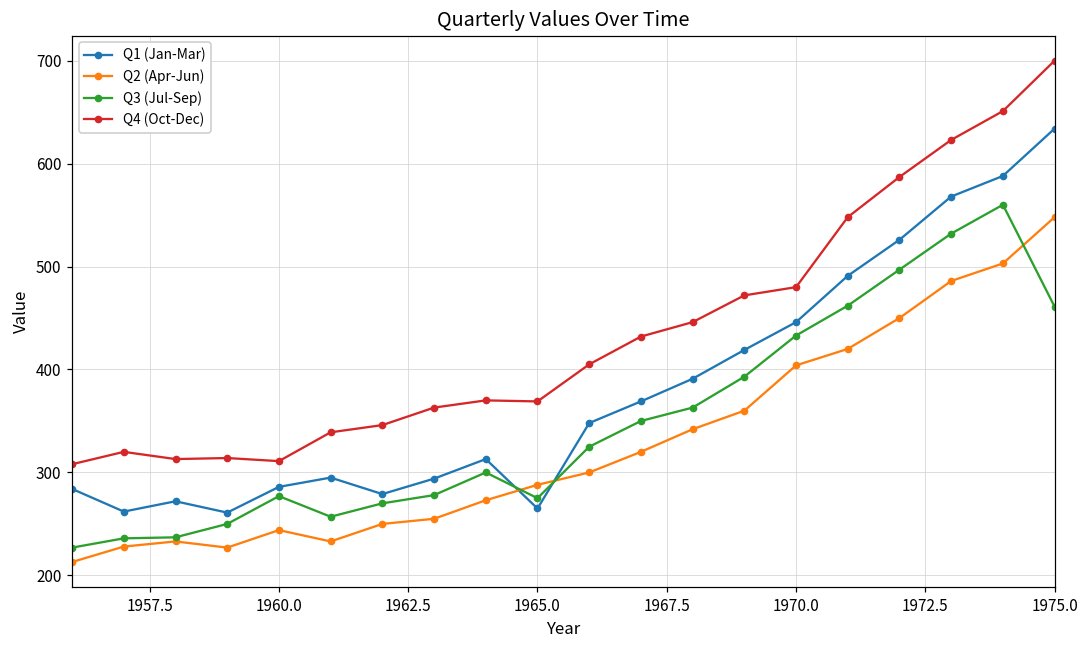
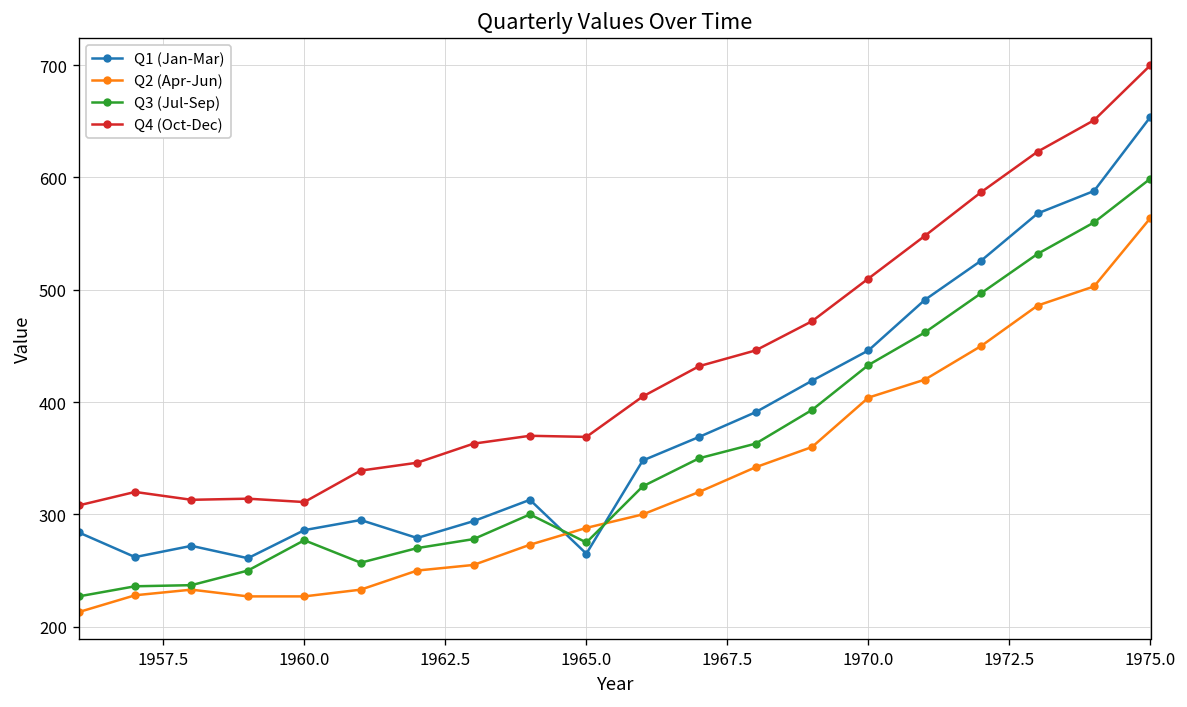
  {
    "Q1 (Jan-Mar)": {
      "1960.0": 290,
      "1965.0": 270,
      "1970.0": 450,
-     "1975.0": 630
+     "1975.0": 650
    },
    "Q2 (Apr-Jun)": {
-     "1960.0": 240,
+     "1960.0": 230,
      "1965.0": 290,
      "1970.0": 400,
-     "1975.0": 550
+     "1975.0": 560
    },
    "Q3 (Jul-Sep)": {
      "1960.0": 280,
      "1965.0": 280,
      "1970.0": 430,
-     "1975.0": 460
+     "1975.0": 600
    },
    "Q4 (Oct-Dec)": {
      "1960.0": 310,
      "1965.0": 370,
-     "1970.0": 480,
+     "1970.0": 510,
      "1975.0": 700
    }
  }
